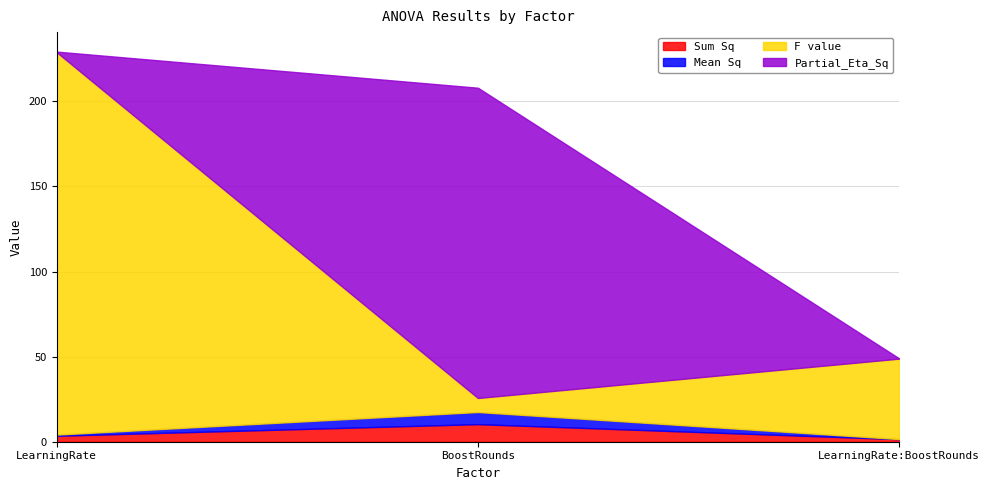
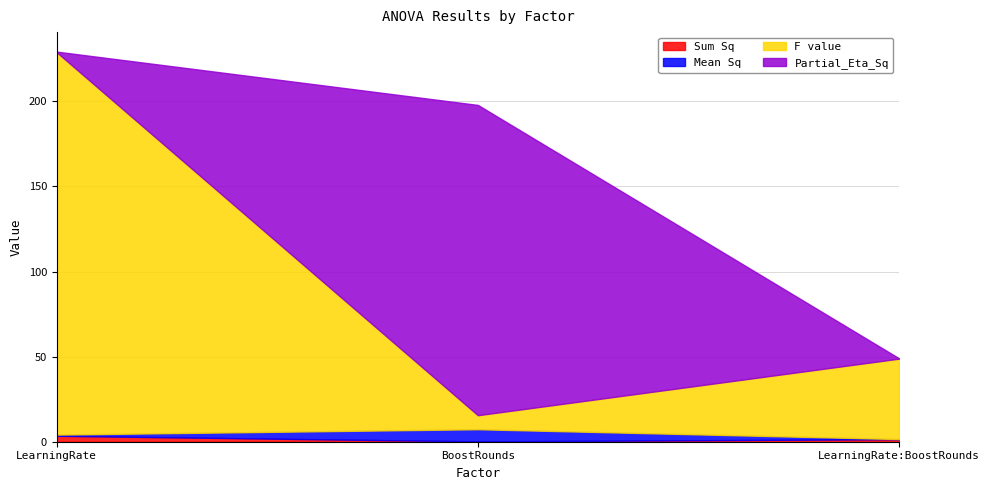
  {
    "Sum Sq": {
-     "BoostRounds": 10
+     "BoostRounds": 0
    },
    "Mean Sq": {
      "BoostRounds": 7
    },
    "F value": {
      "BoostRounds": 8
    },
    "Partial_Eta_Sq": {
      "BoostRounds": 182
    }
  }
